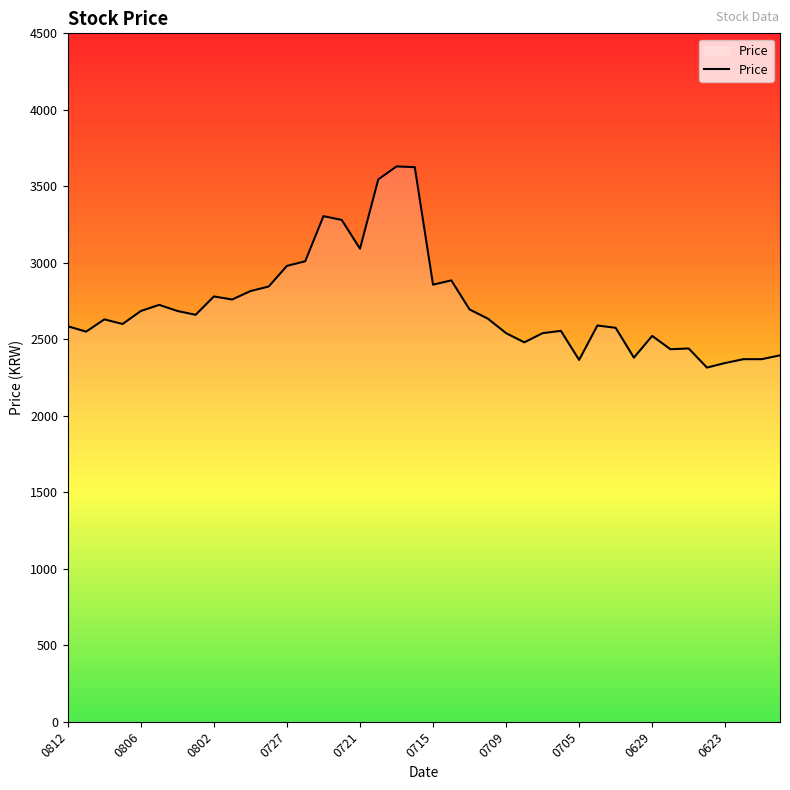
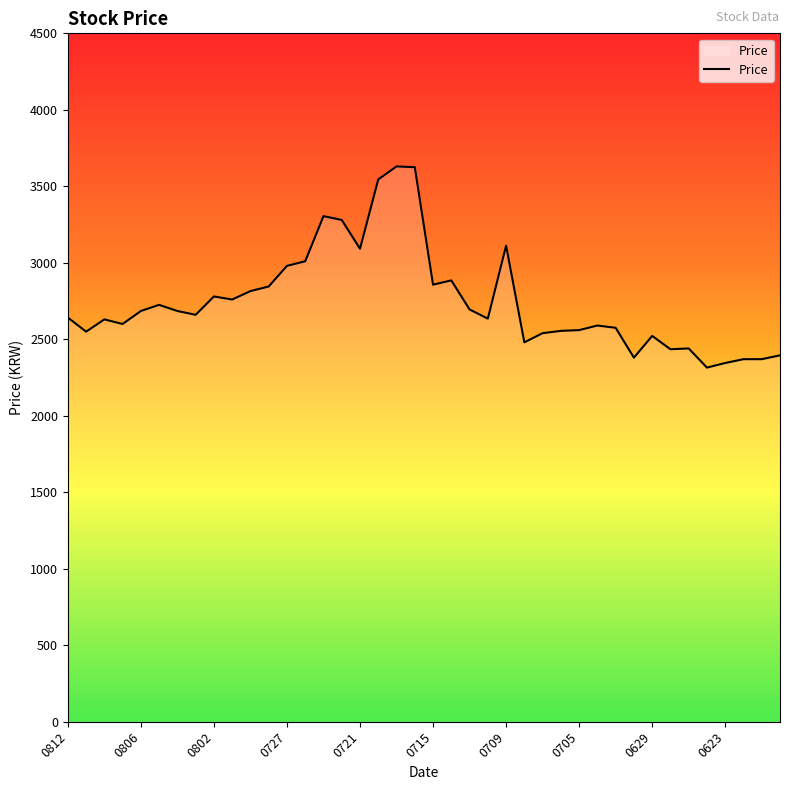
  {
-   "0812": 2590,
+   "0812": 2640,
    "0806": 2690,
    "0802": 2780,
    "0727": 2980,
    "0721": 3090,
    "0715": 2860,
-   "0709": 2540,
-   "0705": 2370,
+   "0709": 3110,
+   "0705": 2560,
    "0629": 2520,
    "0623": 2350
  }
